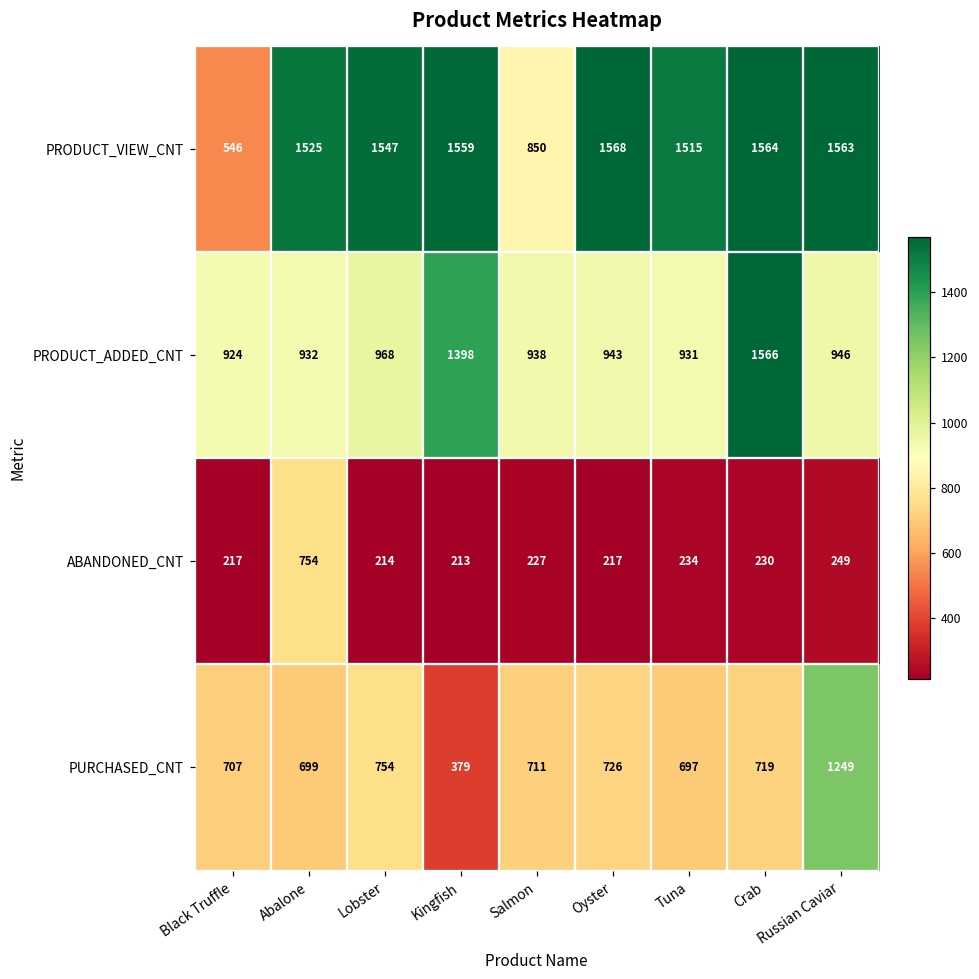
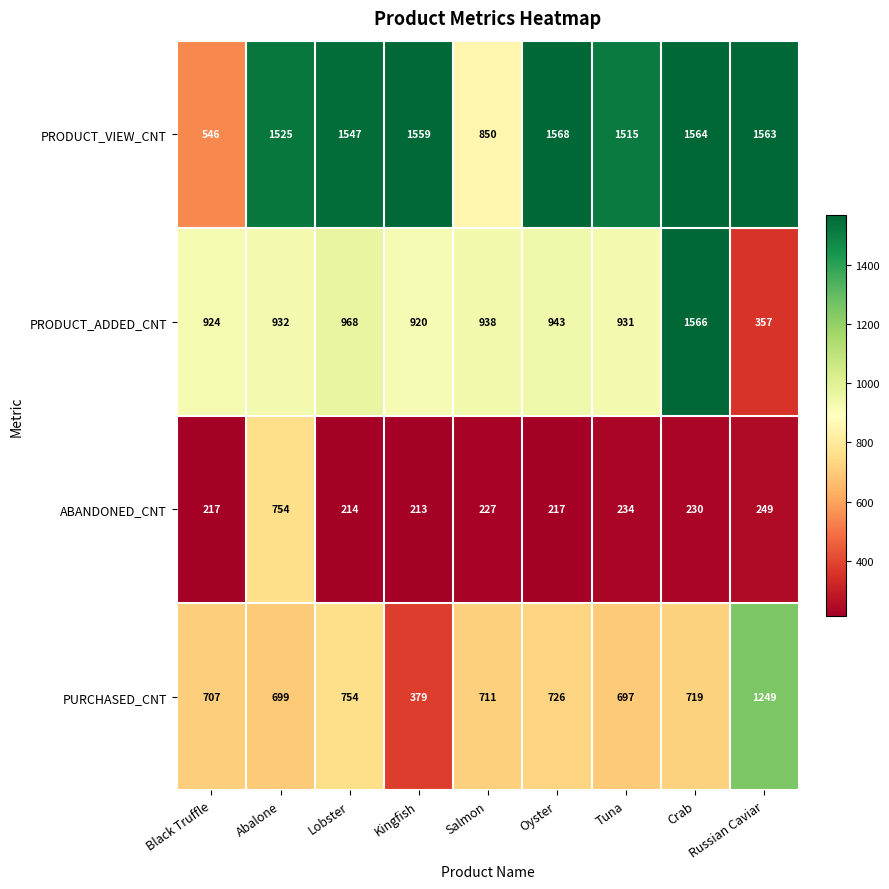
  {
    "PRODUCT_VIEW_CNT": {
      "Black Truffle": 546,
      "Abalone": 1525,
      "Lobster": 1547,
      "Kingfish": 1559,
      "Salmon": 850,
      "Oyster": 1568,
      "Tuna": 1515,
      "Crab": 1564,
      "Russian Caviar": 1563
    },
    "PRODUCT_ADDED_CNT": {
      "Black Truffle": 924,
      "Abalone": 932,
      "Lobster": 968,
-     "Kingfish": 1398,
+     "Kingfish": 920,
      "Salmon": 938,
      "Oyster": 943,
      "Tuna": 931,
      "Crab": 1566,
-     "Russian Caviar": 946
+     "Russian Caviar": 357
    },
    "ABANDONED_CNT": {
      "Black Truffle": 217,
      "Abalone": 754,
      "Lobster": 214,
      "Kingfish": 213,
      "Salmon": 227,
      "Oyster": 217,
      "Tuna": 234,
      "Crab": 230,
      "Russian Caviar": 249
    },
    "PURCHASED_CNT": {
      "Black Truffle": 707,
      "Abalone": 699,
      "Lobster": 754,
      "Kingfish": 379,
      "Salmon": 711,
      "Oyster": 726,
      "Tuna": 697,
      "Crab": 719,
      "Russian Caviar": 1249
    }
  }
